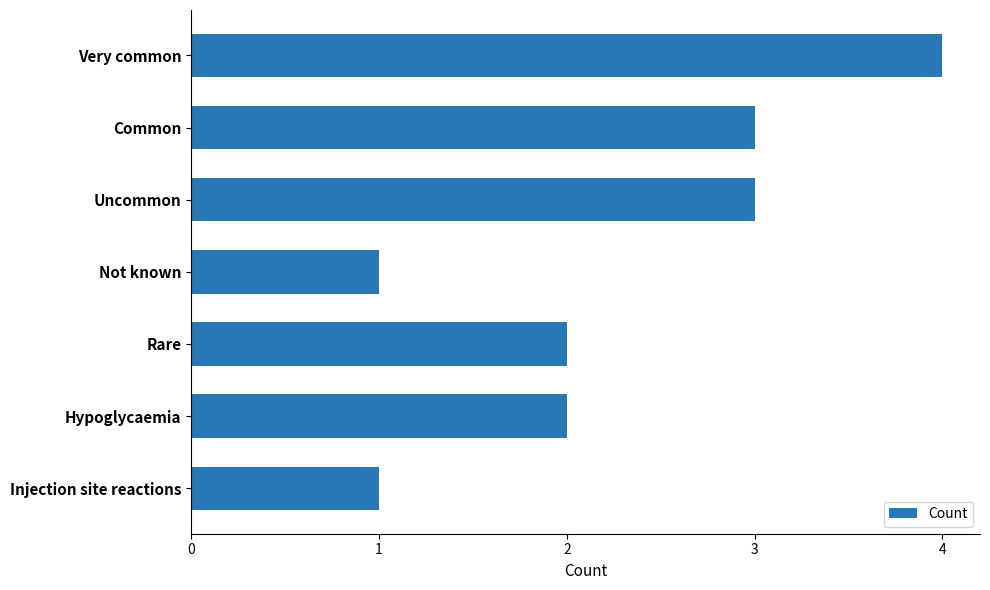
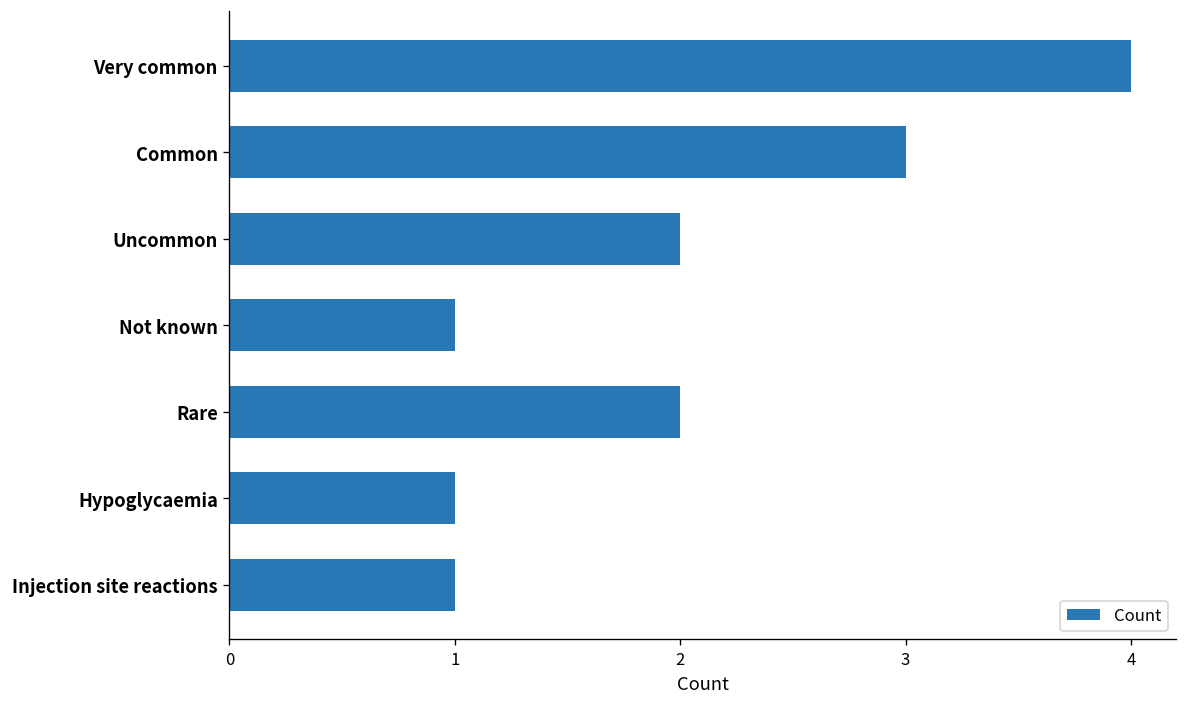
  {
    "Very common": 4,
    "Common": 3,
-   "Uncommon": 3,
+   "Uncommon": 2,
    "Not known": 1,
    "Rare": 2,
-   "Hypoglycaemia": 2,
+   "Hypoglycaemia": 1,
    "Injection site reactions": 1
  }
